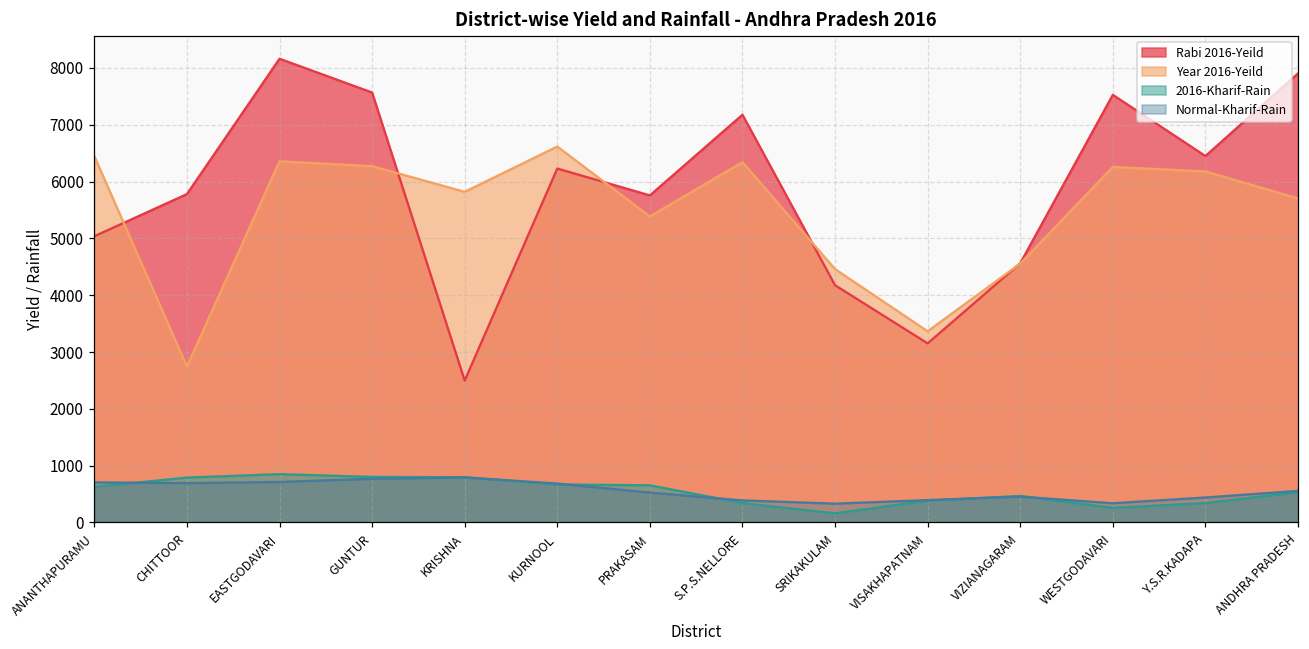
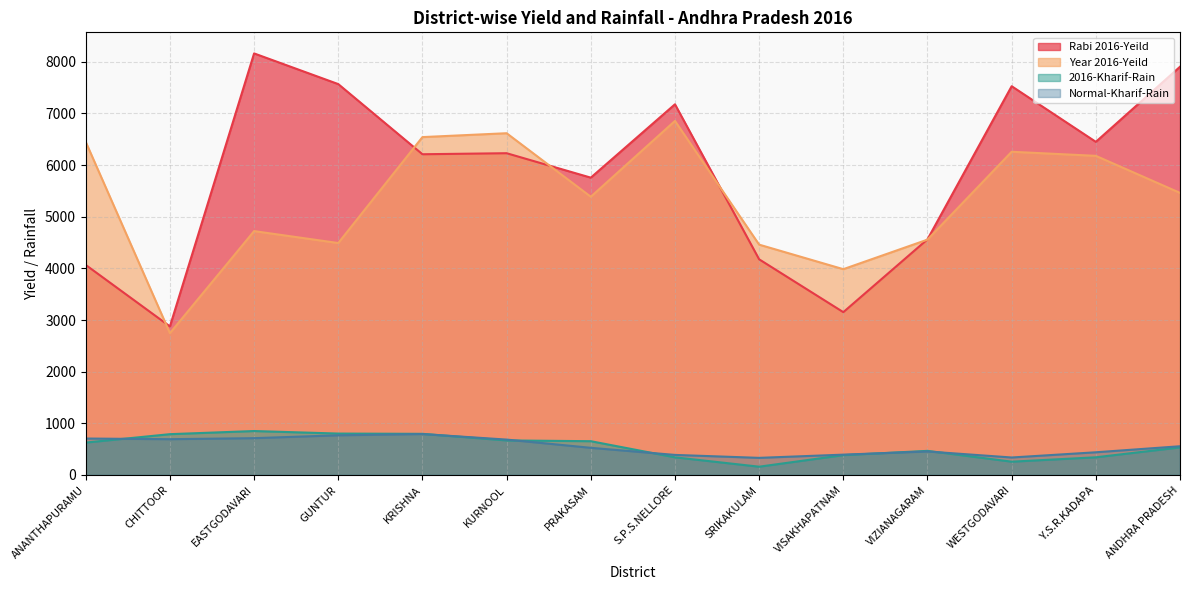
  {
    "Rabi 2016-Yeild": {
-     "ANANTHAPURAMU": 5000,
-     "CHITTOOR": 5800,
+     "ANANTHAPURAMU": 4100,
+     "CHITTOOR": 2900,
      "EASTGODAVARI": 8200,
      "GUNTUR": 7600,
-     "KRISHNA": 2500,
+     "KRISHNA": 6200,
      "KURNOOL": 6200,
      "PRAKASAM": 5800,
      "S.P.S.NELLORE": 7200,
      "SRIKAKULAM": 4200,
      "VISAKHAPATNAM": 3200,
      "WESTGODAVARI": 7500,
      "Y.S.R.KADAPA": 6400,
      "ANDHRA PRADESH": 7900
    },
    "Year 2016-Yeild": {
      "ANANTHAPURAMU": 6400,
      "CHITTOOR": 2700,
-     "EASTGODAVARI": 6400,
-     "GUNTUR": 6300,
-     "KRISHNA": 5800,
+     "EASTGODAVARI": 4700,
+     "GUNTUR": 4500,
+     "KRISHNA": 6500,
      "KURNOOL": 6600,
      "PRAKASAM": 5400,
-     "S.P.S.NELLORE": 6300,
+     "S.P.S.NELLORE": 6900,
      "SRIKAKULAM": 4500,
-     "VISAKHAPATNAM": 3400,
+     "VISAKHAPATNAM": 4000,
      "WESTGODAVARI": 6300,
      "Y.S.R.KADAPA": 6200,
-     "ANDHRA PRADESH": 5700
+     "ANDHRA PRADESH": 5500
    }
  }
